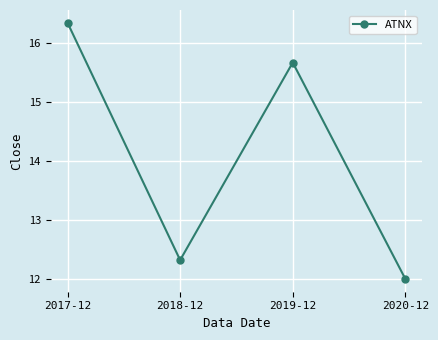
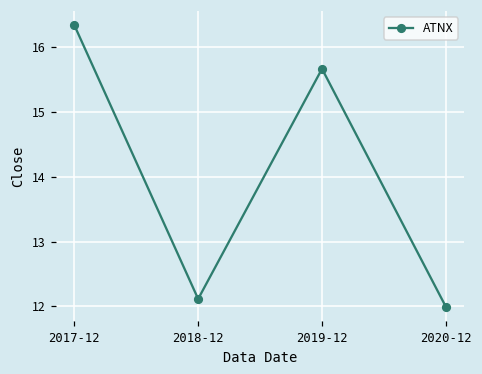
  {
    "2017-12": 16.3,
-   "2018-12": 12.3,
+   "2018-12": 12.1,
    "2019-12": 15.7,
    "2020-12": 12.0
  }
